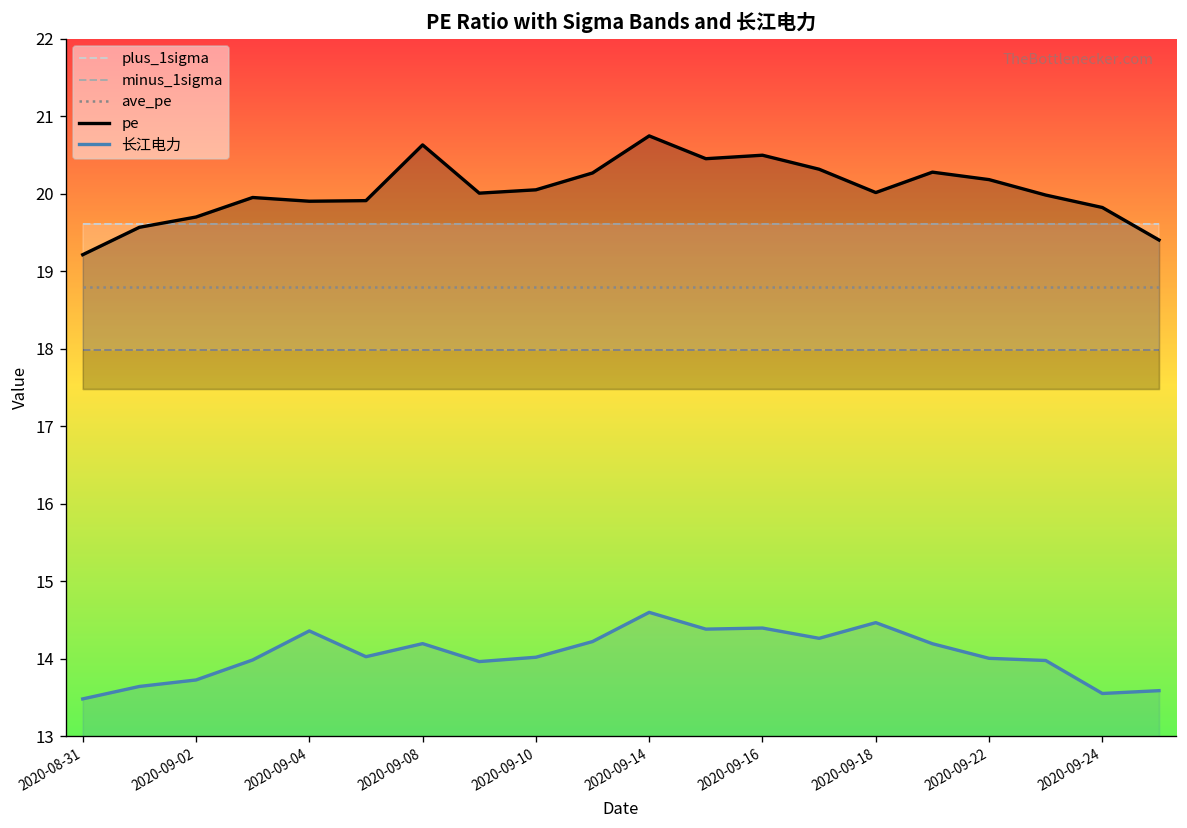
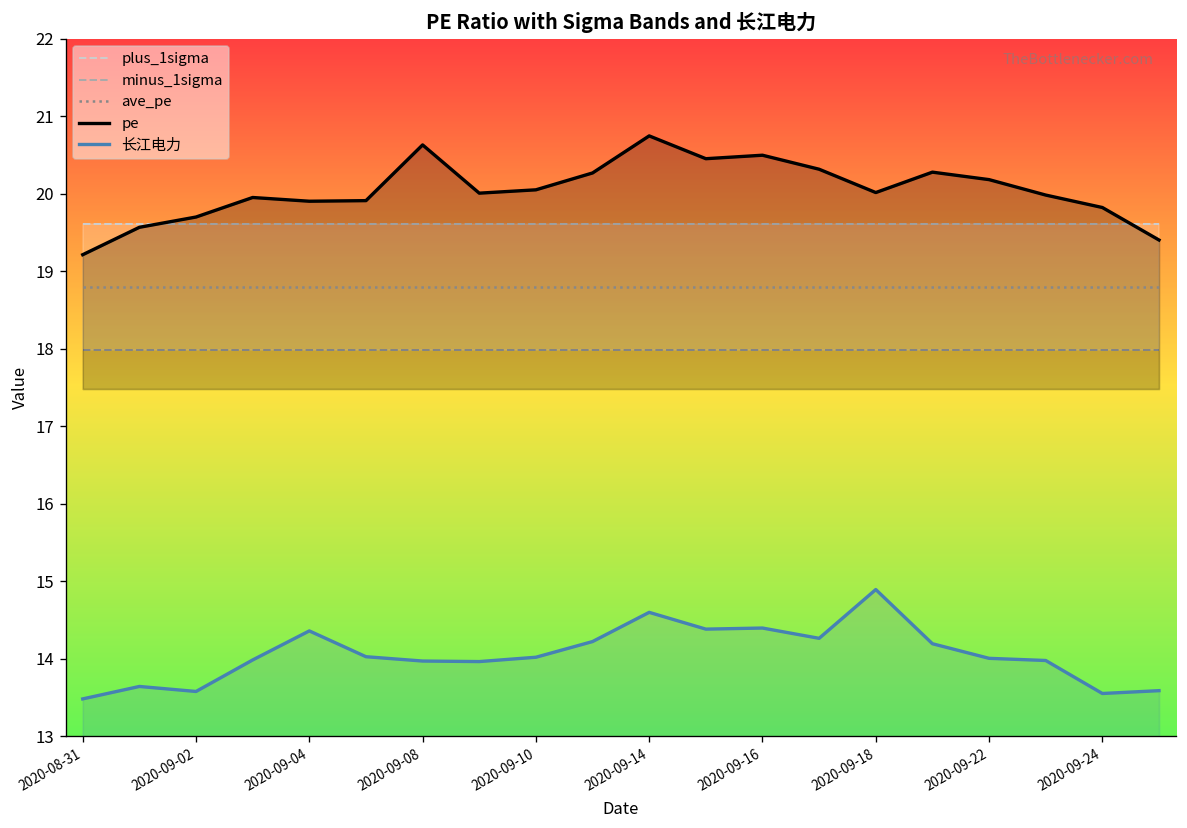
  {
    "pe": {
      "2020-08-31": 19.2,
      "2020-09-02": 19.7,
      "2020-09-04": 19.9,
      "2020-09-08": 20.6,
      "2020-09-10": 20.1,
      "2020-09-14": 20.7,
      "2020-09-16": 20.5,
      "2020-09-18": 20.0,
      "2020-09-22": 20.2,
      "2020-09-24": 19.8
    },
    "长江电力": {
      "2020-08-31": 13.5,
-     "2020-09-02": 13.7,
+     "2020-09-02": 13.6,
      "2020-09-04": 14.4,
-     "2020-09-08": 14.2,
+     "2020-09-08": 14.0,
      "2020-09-10": 14.0,
      "2020-09-14": 14.6,
      "2020-09-16": 14.4,
-     "2020-09-18": 14.5,
+     "2020-09-18": 14.9,
      "2020-09-22": 14.0,
      "2020-09-24": 13.5
    }
  }
